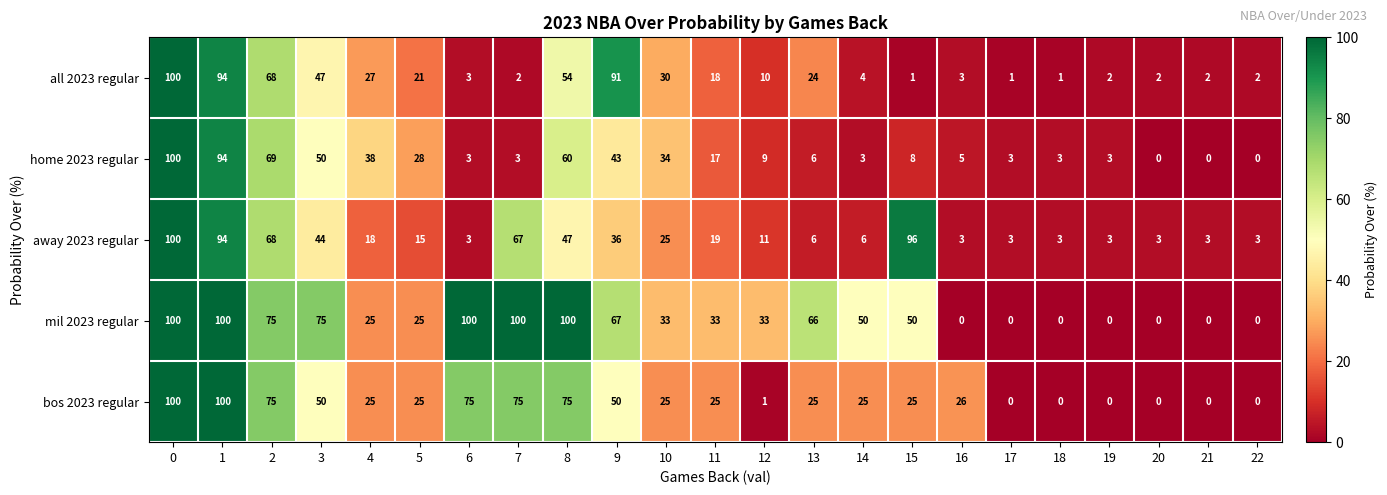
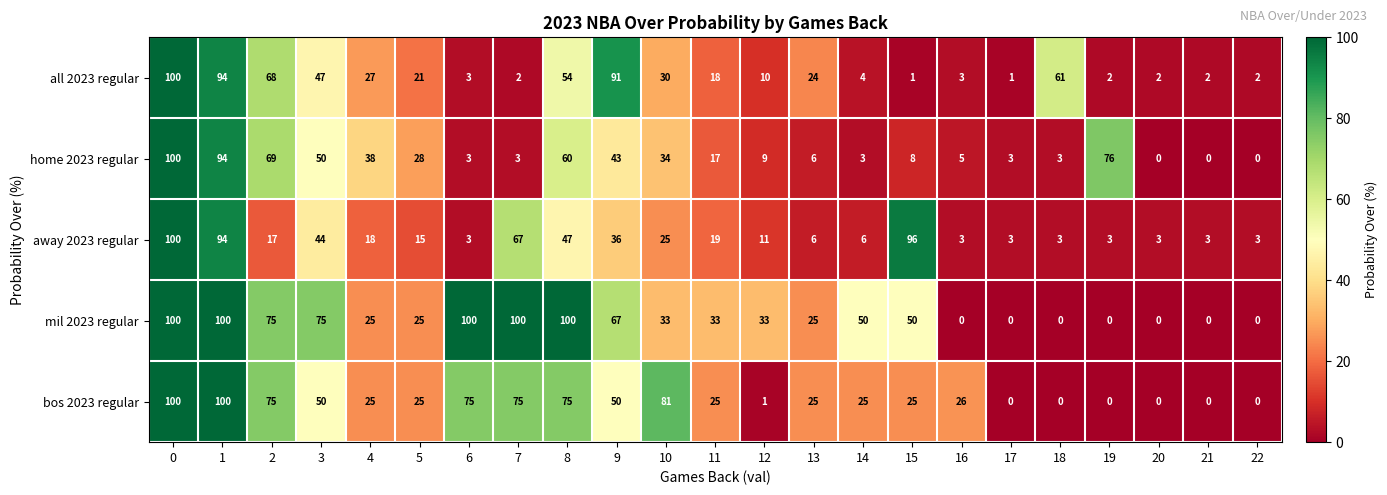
  {
    "all 2023 regular": {
      "0": 100,
      "1": 94,
      "2": 68,
      "3": 47,
      "4": 27,
      "5": 21,
      "6": 3,
      "7": 2,
      "8": 54,
      "9": 91,
      "10": 30,
      "11": 18,
      "12": 10,
      "13": 24,
      "14": 4,
      "15": 1,
      "16": 3,
      "17": 1,
-     "18": 1,
+     "18": 61,
      "19": 2,
      "20": 2,
      "21": 2,
      "22": 2
    },
    "home 2023 regular": {
      "0": 100,
      "1": 94,
      "2": 69,
      "3": 50,
      "4": 38,
      "5": 28,
      "6": 3,
      "7": 3,
      "8": 60,
      "9": 43,
      "10": 34,
      "11": 17,
      "12": 9,
      "13": 6,
      "14": 3,
      "15": 8,
      "16": 5,
      "17": 3,
      "18": 3,
-     "19": 3,
+     "19": 76,
      "20": 0,
      "21": 0,
      "22": 0
    },
    "away 2023 regular": {
      "0": 100,
      "1": 94,
-     "2": 68,
+     "2": 17,
      "3": 44,
      "4": 18,
      "5": 15,
      "6": 3,
      "7": 67,
      "8": 47,
      "9": 36,
      "10": 25,
      "11": 19,
      "12": 11,
      "13": 6,
      "14": 6,
      "15": 96,
      "16": 3,
      "17": 3,
      "18": 3,
      "19": 3,
      "20": 3,
      "21": 3,
      "22": 3
    },
    "mil 2023 regular": {
      "0": 100,
      "1": 100,
      "2": 75,
      "3": 75,
      "4": 25,
      "5": 25,
      "6": 100,
      "7": 100,
      "8": 100,
      "9": 67,
      "10": 33,
      "11": 33,
      "12": 33,
-     "13": 66,
+     "13": 25,
      "14": 50,
      "15": 50,
      "16": 0,
      "17": 0,
      "18": 0,
      "19": 0,
      "20": 0,
      "21": 0,
      "22": 0
    },
    "bos 2023 regular": {
      "0": 100,
      "1": 100,
      "2": 75,
      "3": 50,
      "4": 25,
      "5": 25,
      "6": 75,
      "7": 75,
      "8": 75,
      "9": 50,
-     "10": 25,
+     "10": 81,
      "11": 25,
      "12": 1,
      "13": 25,
      "14": 25,
      "15": 25,
      "16": 26,
      "17": 0,
      "18": 0,
      "19": 0,
      "20": 0,
      "21": 0,
      "22": 0
    }
  }
